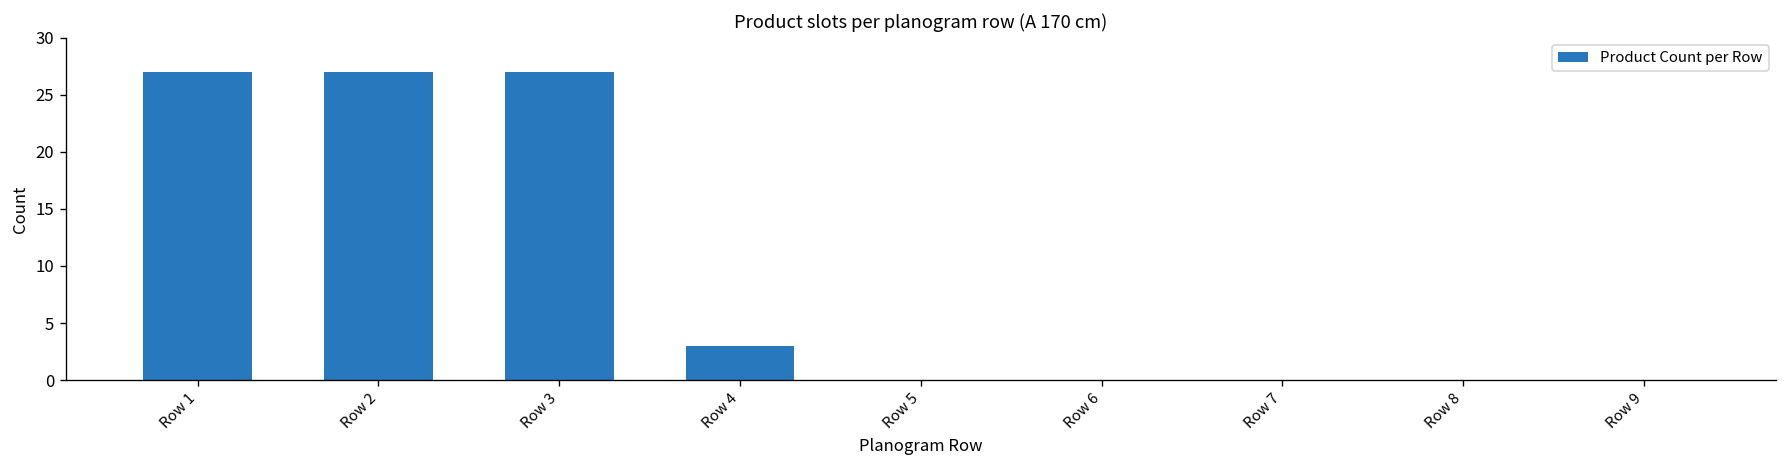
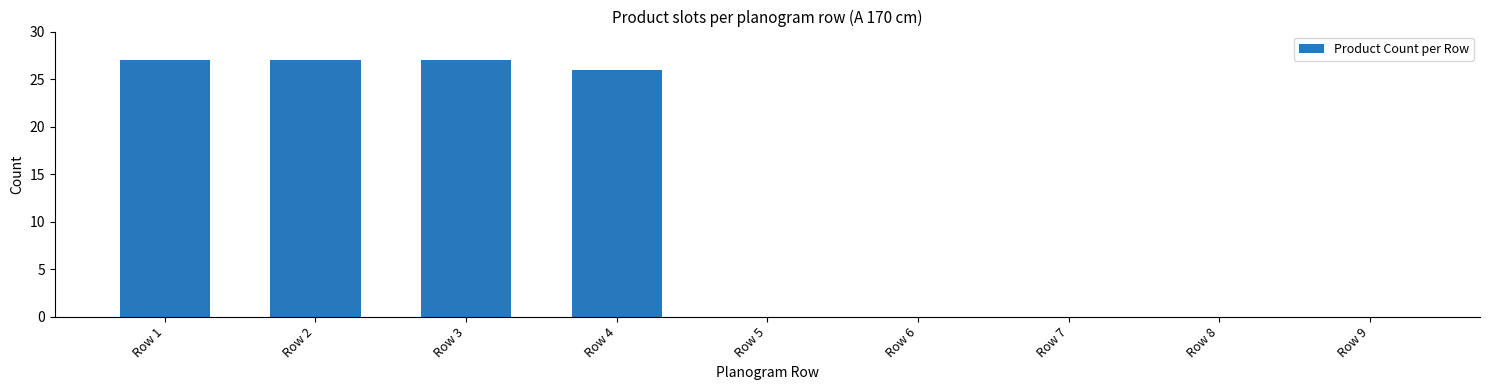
  {
    "Row 1": 27,
    "Row 2": 27,
    "Row 3": 27,
-   "Row 4": 3,
+   "Row 4": 26,
    "Row 5": 0,
    "Row 6": 0,
    "Row 7": 0,
    "Row 8": 0,
    "Row 9": 0
  }
